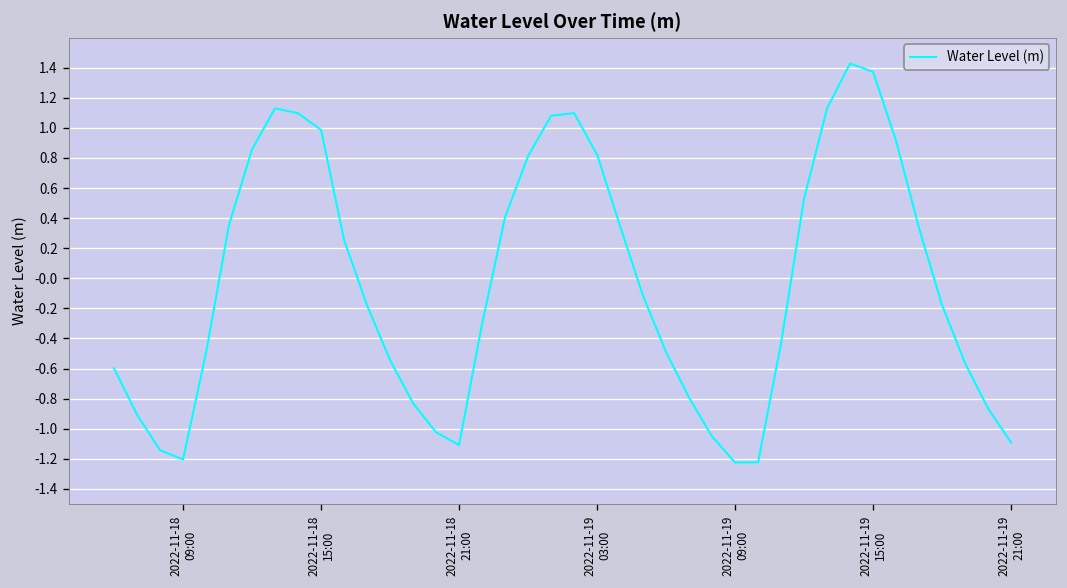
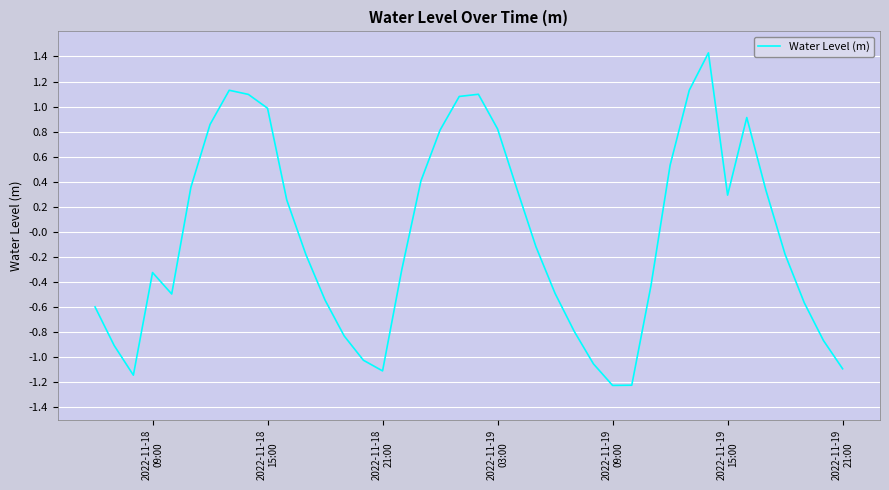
  {
-   "2022-11-18 09:00": -1.20,
+   "2022-11-18 09:00": -0.32,
    "2022-11-18 15:00": 0.99,
    "2022-11-18 21:00": -1.11,
    "2022-11-19 03:00": 0.82,
    "2022-11-19 09:00": -1.22,
-   "2022-11-19 15:00": 1.37,
+   "2022-11-19 15:00": 0.29,
    "2022-11-19 21:00": -1.09
  }
